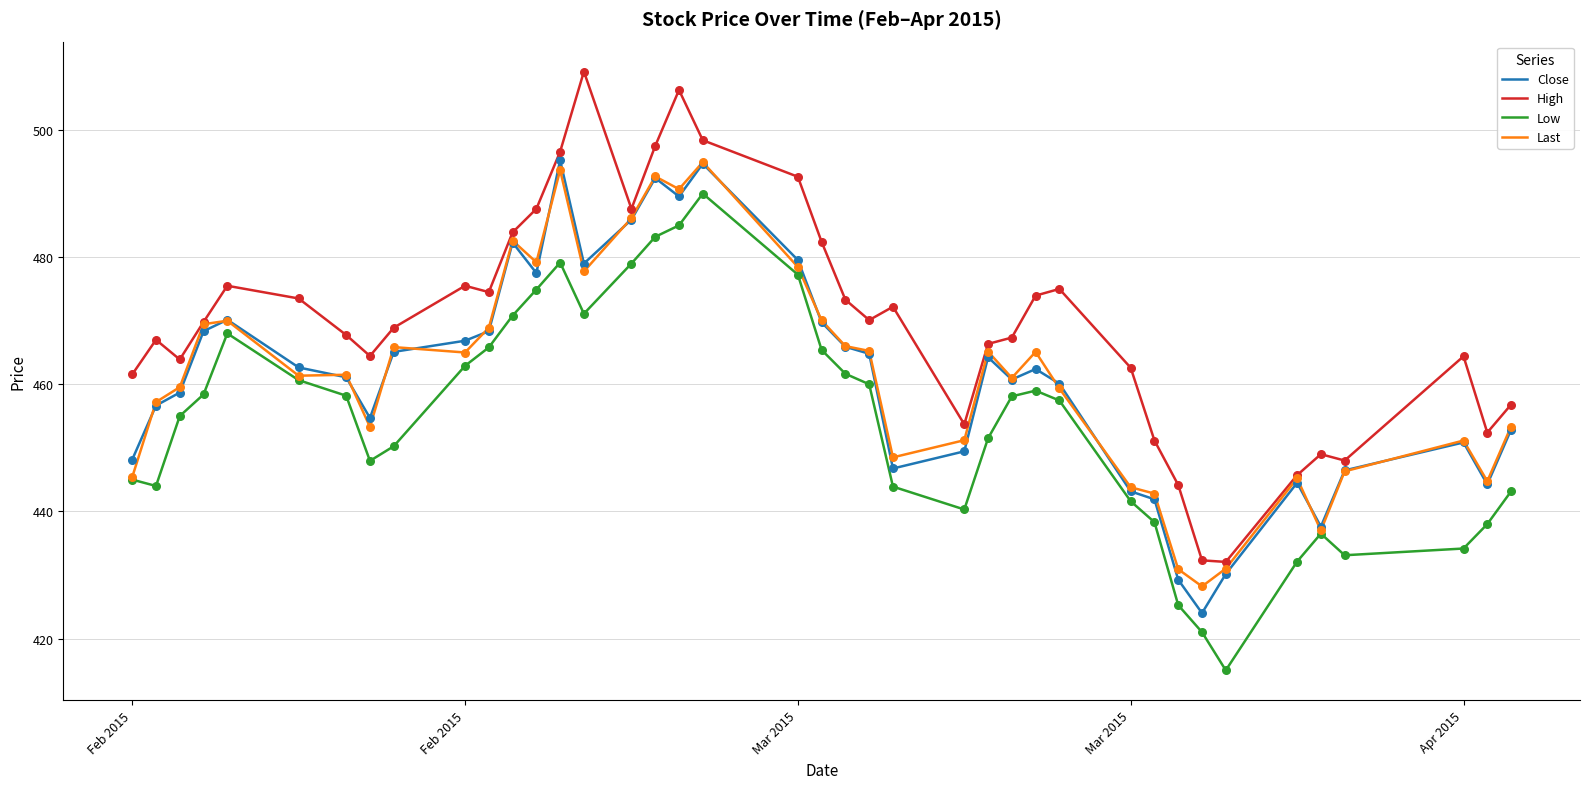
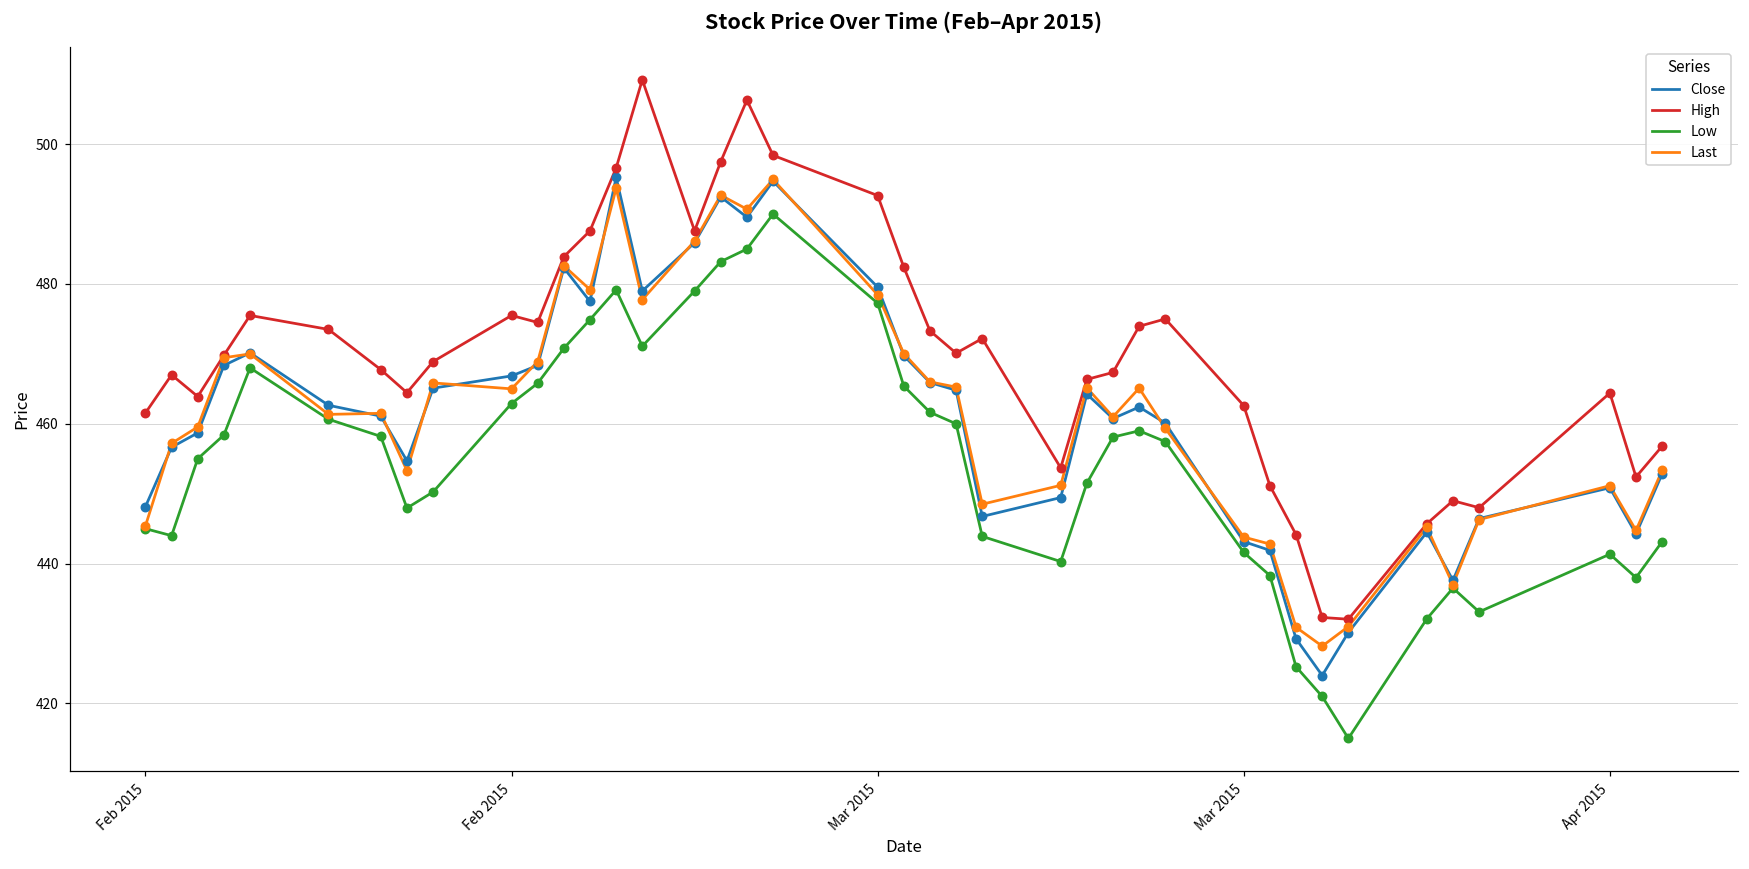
  {
    "High": {
      "Apr 2015": 464
    },
    "Low": {
-     "Apr 2015": 434
+     "Apr 2015": 441
    }
  }
